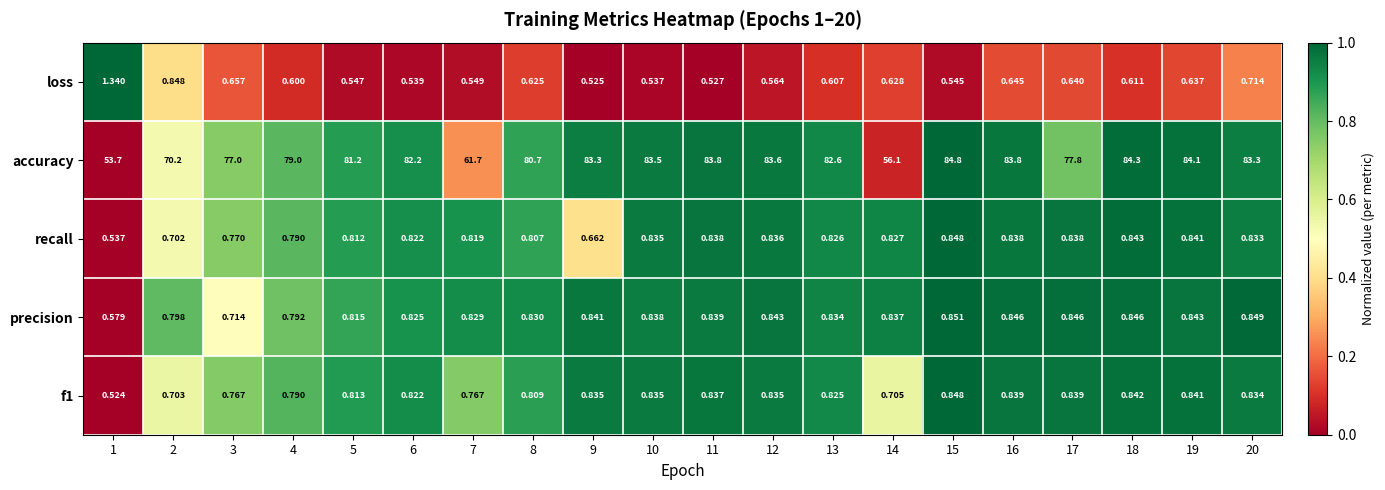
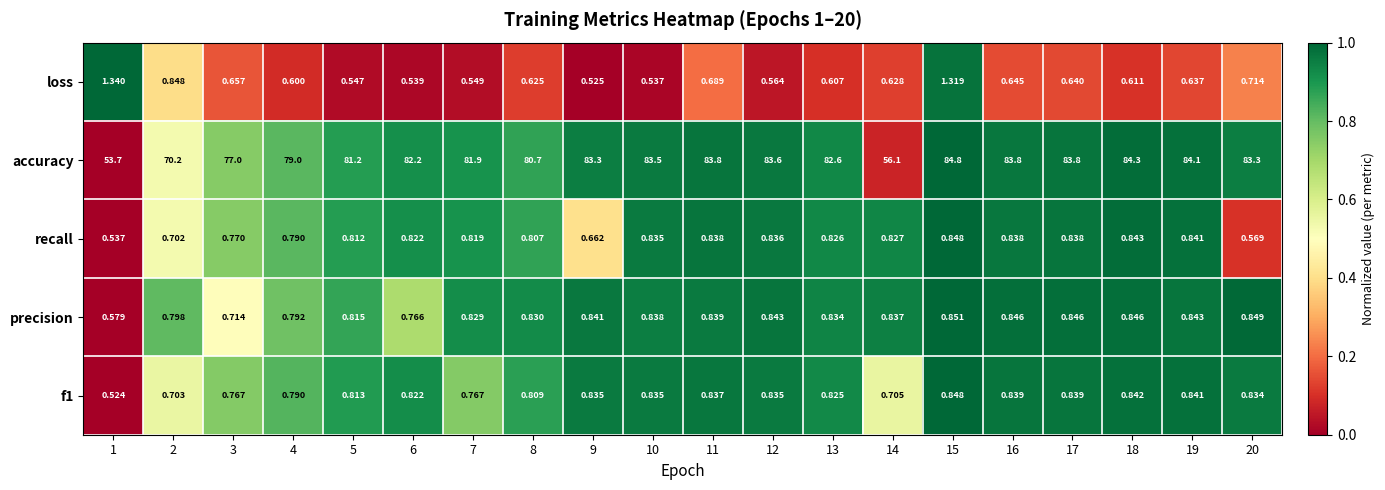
  {
    "loss": {
      "1": 1.340,
      "2": 0.848,
      "3": 0.657,
      "4": 0.600,
      "5": 0.547,
      "6": 0.539,
      "7": 0.549,
      "8": 0.625,
      "9": 0.525,
      "10": 0.537,
-     "11": 0.527,
+     "11": 0.689,
      "12": 0.564,
      "13": 0.607,
      "14": 0.628,
-     "15": 0.545,
+     "15": 1.319,
      "16": 0.645,
      "17": 0.640,
      "18": 0.611,
      "19": 0.637,
      "20": 0.714
    },
    "accuracy": {
      "1": 53.7,
      "2": 70.2,
      "3": 77.0,
      "4": 79.0,
      "5": 81.2,
      "6": 82.2,
-     "7": 61.7,
+     "7": 81.9,
      "8": 80.7,
      "9": 83.3,
      "10": 83.5,
      "11": 83.8,
      "12": 83.6,
      "13": 82.6,
      "14": 56.1,
      "15": 84.8,
      "16": 83.8,
-     "17": 77.8,
+     "17": 83.8,
      "18": 84.3,
      "19": 84.1,
      "20": 83.3
    },
    "recall": {
      "1": 0.537,
      "2": 0.702,
      "3": 0.770,
      "4": 0.790,
      "5": 0.812,
      "6": 0.822,
      "7": 0.819,
      "8": 0.807,
      "9": 0.662,
      "10": 0.835,
      "11": 0.838,
      "12": 0.836,
      "13": 0.826,
      "14": 0.827,
      "15": 0.848,
      "16": 0.838,
      "17": 0.838,
      "18": 0.843,
      "19": 0.841,
-     "20": 0.833
+     "20": 0.569
    },
    "precision": {
      "1": 0.579,
      "2": 0.798,
      "3": 0.714,
      "4": 0.792,
      "5": 0.815,
-     "6": 0.825,
+     "6": 0.766,
      "7": 0.829,
      "8": 0.830,
      "9": 0.841,
      "10": 0.838,
      "11": 0.839,
      "12": 0.843,
      "13": 0.834,
      "14": 0.837,
      "15": 0.851,
      "16": 0.846,
      "17": 0.846,
      "18": 0.846,
      "19": 0.843,
      "20": 0.849
    },
    "f1": {
      "1": 0.524,
      "2": 0.703,
      "3": 0.767,
      "4": 0.790,
      "5": 0.813,
      "6": 0.822,
      "7": 0.767,
      "8": 0.809,
      "9": 0.835,
      "10": 0.835,
      "11": 0.837,
      "12": 0.835,
      "13": 0.825,
      "14": 0.705,
      "15": 0.848,
      "16": 0.839,
      "17": 0.839,
      "18": 0.842,
      "19": 0.841,
      "20": 0.834
    }
  }
